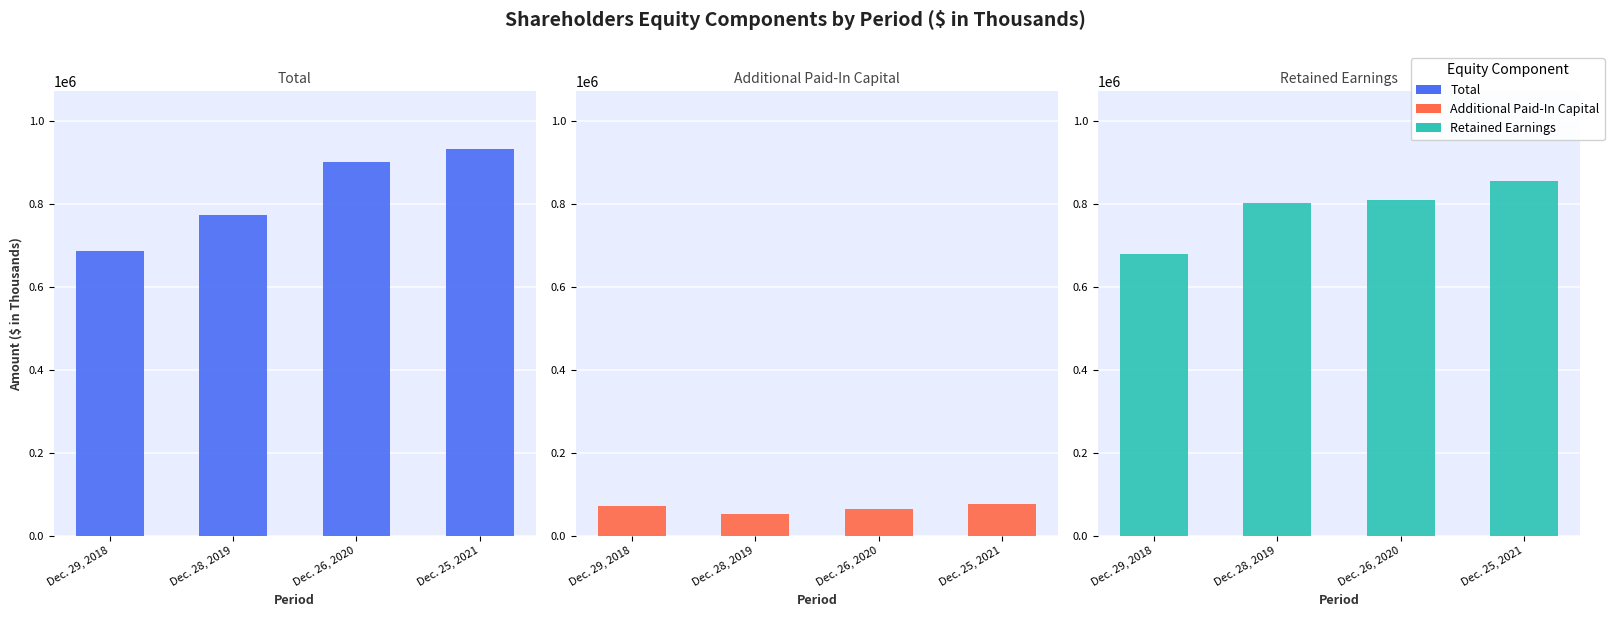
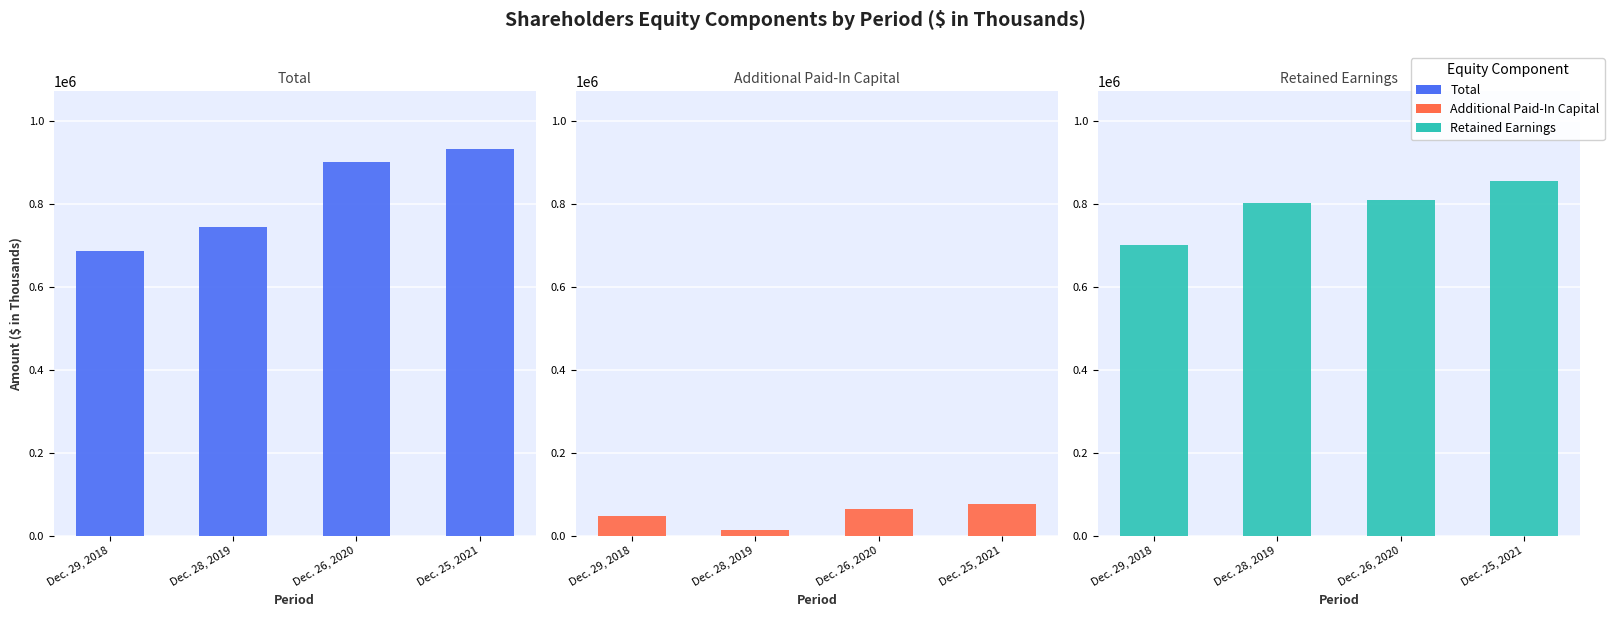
  {
    "Total": {
      "Dec. 29, 2018": 690000,
-     "Dec. 28, 2019": 770000,
+     "Dec. 28, 2019": 740000,
      "Dec. 26, 2020": 900000,
      "Dec. 25, 2021": 930000
    },
    "Additional Paid-In Capital": {
-     "Dec. 29, 2018": 70000,
-     "Dec. 28, 2019": 50000,
+     "Dec. 29, 2018": 50000,
+     "Dec. 28, 2019": 10000,
      "Dec. 26, 2020": 60000,
      "Dec. 25, 2021": 80000
    },
    "Retained Earnings": {
-     "Dec. 29, 2018": 680000,
+     "Dec. 29, 2018": 700000,
      "Dec. 28, 2019": 800000,
      "Dec. 26, 2020": 810000,
      "Dec. 25, 2021": 860000
    }
  }
